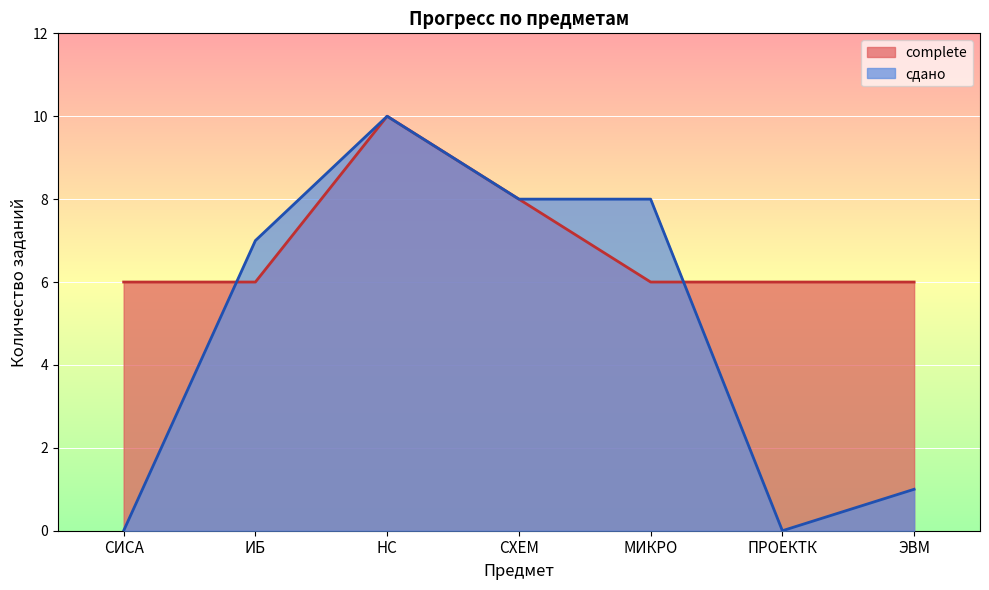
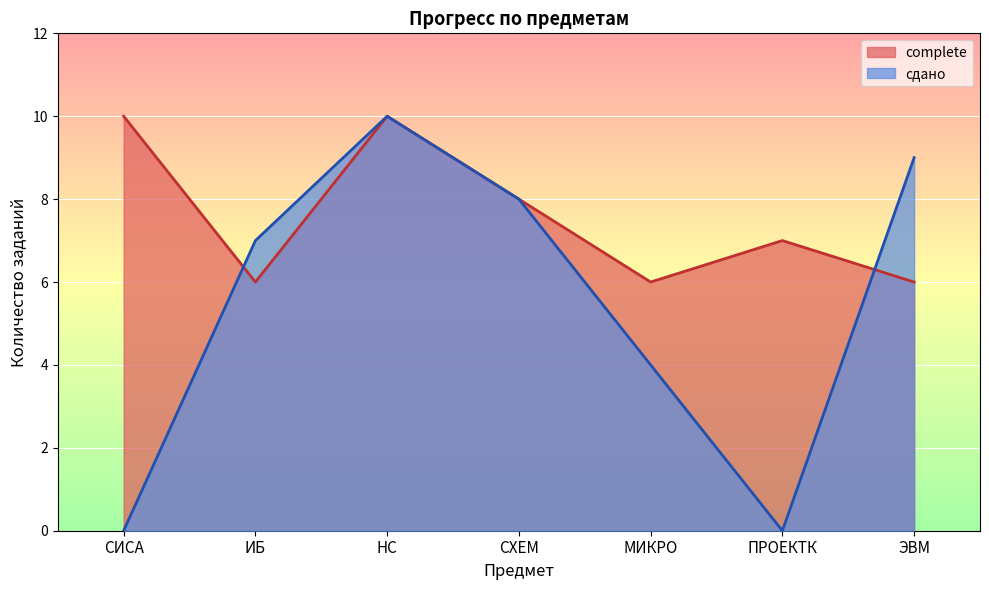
  {
    "complete": {
-     "СИСА": 6,
+     "СИСА": 10,
      "ИБ": 6,
      "МИКРО": 6,
-     "ПРОЕКТК": 6,
+     "ПРОЕКТК": 7,
      "ЭВМ": 6
    },
    "сдано": {
      "СИСА": 0,
      "ИБ": 7,
-     "МИКРО": 8,
+     "МИКРО": 4,
      "ПРОЕКТК": 0,
-     "ЭВМ": 1
+     "ЭВМ": 9
    }
  }
